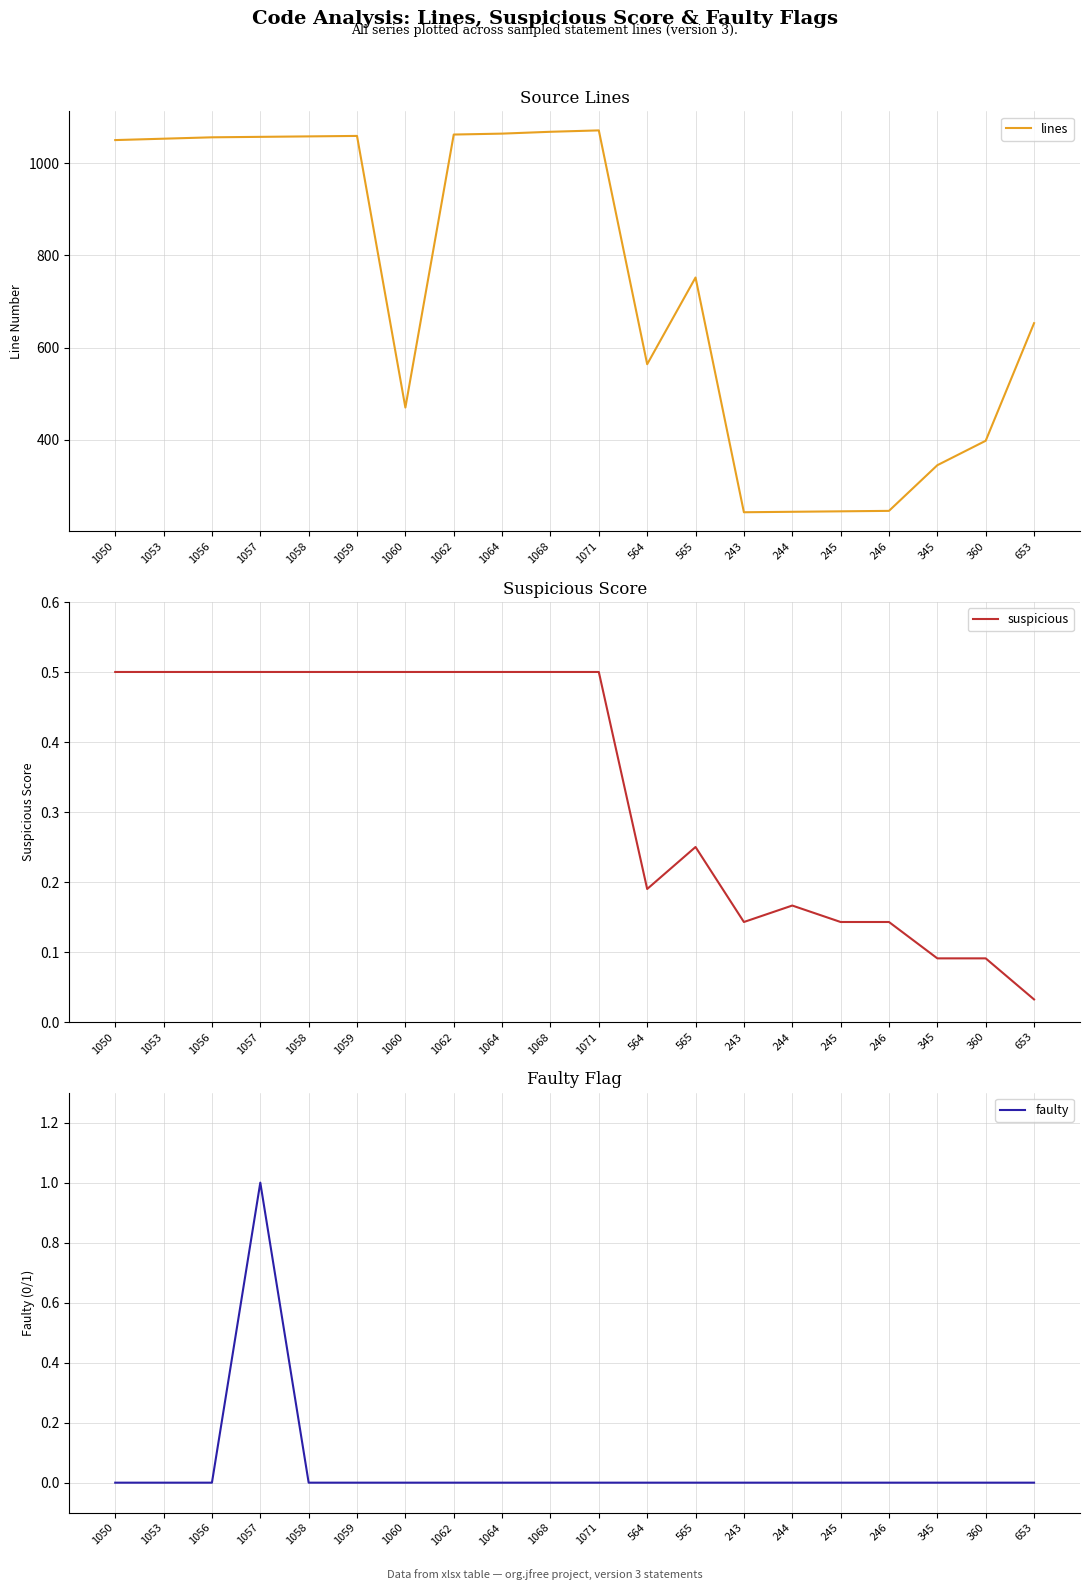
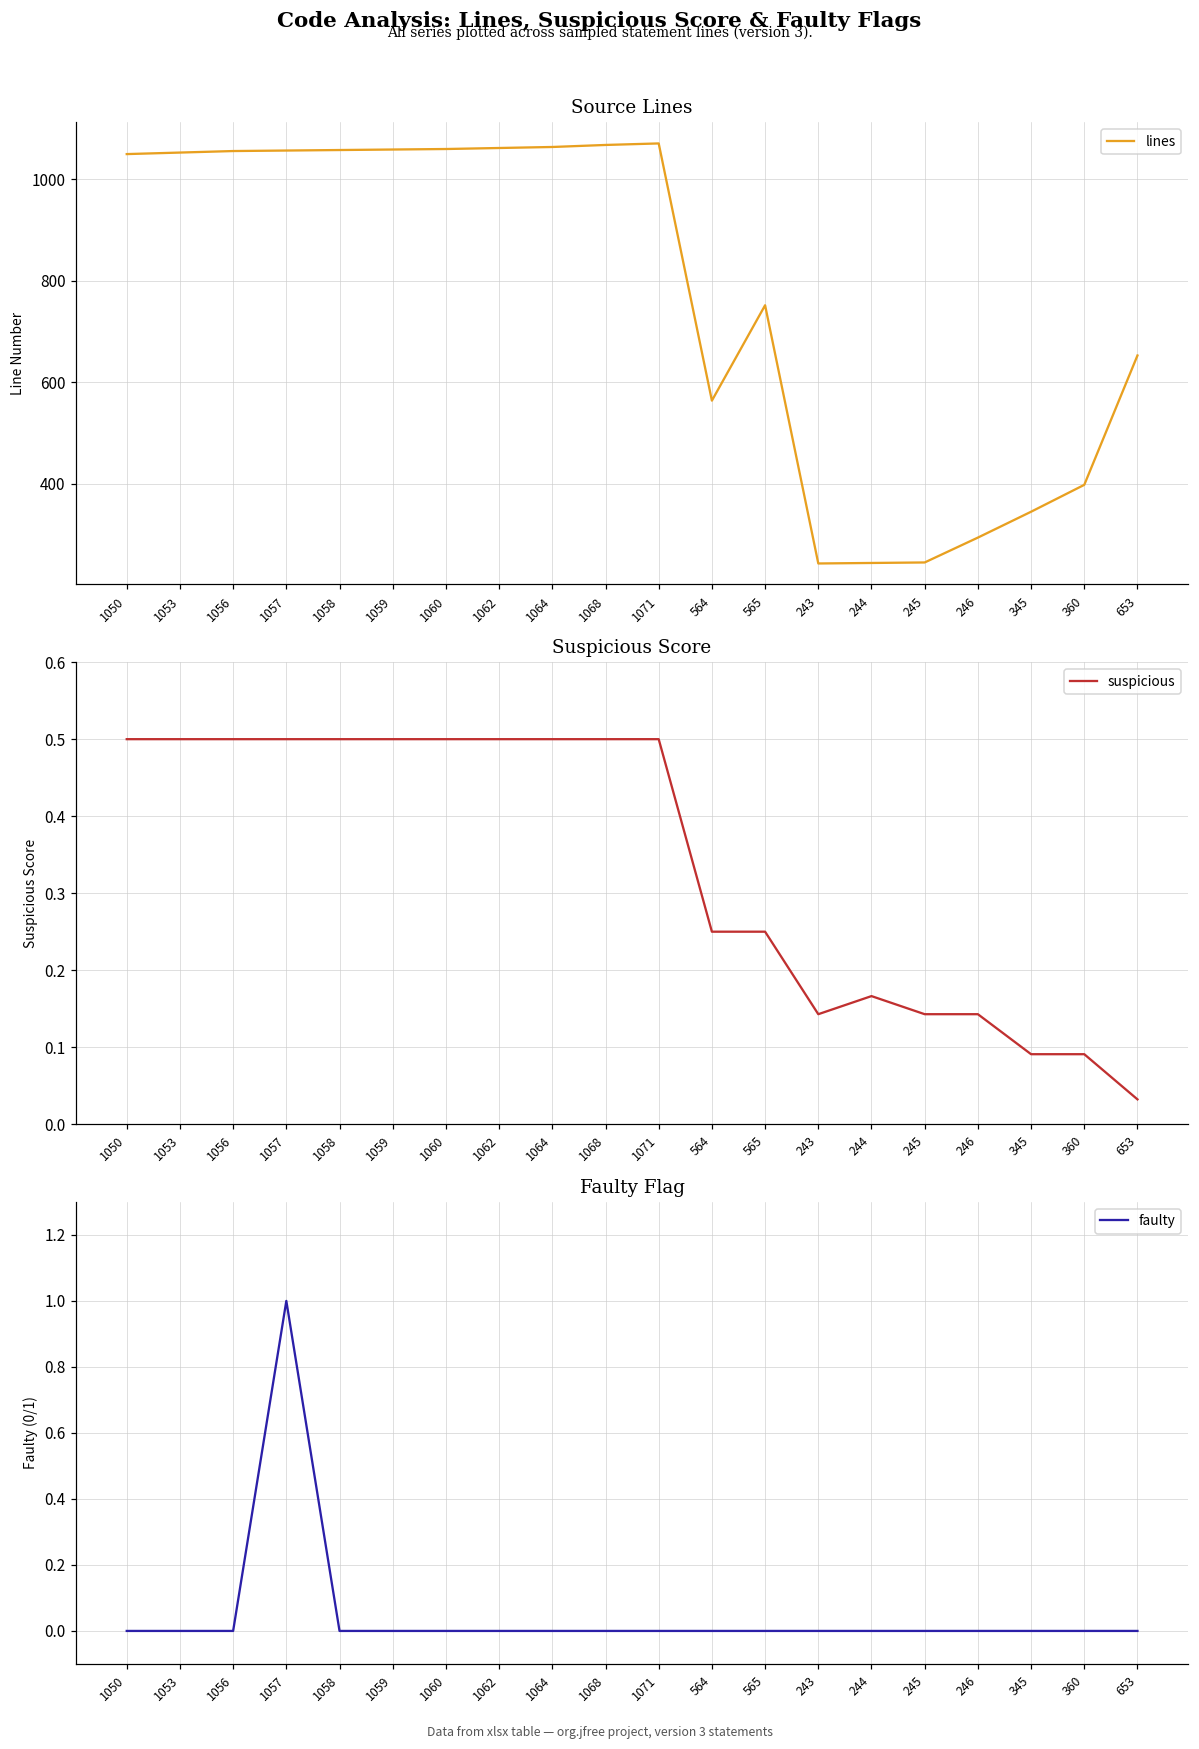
  {
    "Source Lines": {
      "1050": 1050,
      "1053": 1050,
      "1056": 1060,
      "1057": 1060,
      "1058": 1060,
      "1059": 1060,
-     "1060": 470,
+     "1060": 1060,
      "1062": 1060,
      "1064": 1060,
      "1068": 1070,
      "1071": 1070,
      "564": 560,
      "565": 750,
      "243": 240,
      "244": 240,
      "245": 250,
-     "246": 250,
+     "246": 290,
      "345": 350,
      "360": 400,
      "653": 650
    },
    "Suspicious Score": {
      "1050": 0.50,
      "1053": 0.50,
      "1056": 0.50,
      "1057": 0.50,
      "1058": 0.50,
      "1059": 0.50,
      "1060": 0.50,
      "1062": 0.50,
      "1064": 0.50,
      "1068": 0.50,
      "1071": 0.50,
-     "564": 0.19,
+     "564": 0.25,
      "565": 0.25,
      "243": 0.14,
      "244": 0.17,
      "245": 0.14,
      "246": 0.14,
      "345": 0.09,
      "360": 0.09,
      "653": 0.03
    },
    "Faulty Flag": {
      "1050": 0.00,
      "1053": 0.00,
      "1056": 0.00,
      "1057": 1.00,
      "1058": 0.00,
      "1059": 0.00,
      "1060": 0.00,
      "1062": 0.00,
      "1064": 0.00,
      "1068": 0.00,
      "1071": 0.00,
      "564": 0.00,
      "565": 0.00,
      "243": 0.00,
      "244": 0.00,
      "245": 0.00,
      "246": 0.00,
      "345": 0.00,
      "360": 0.00,
      "653": 0.00
    }
  }
